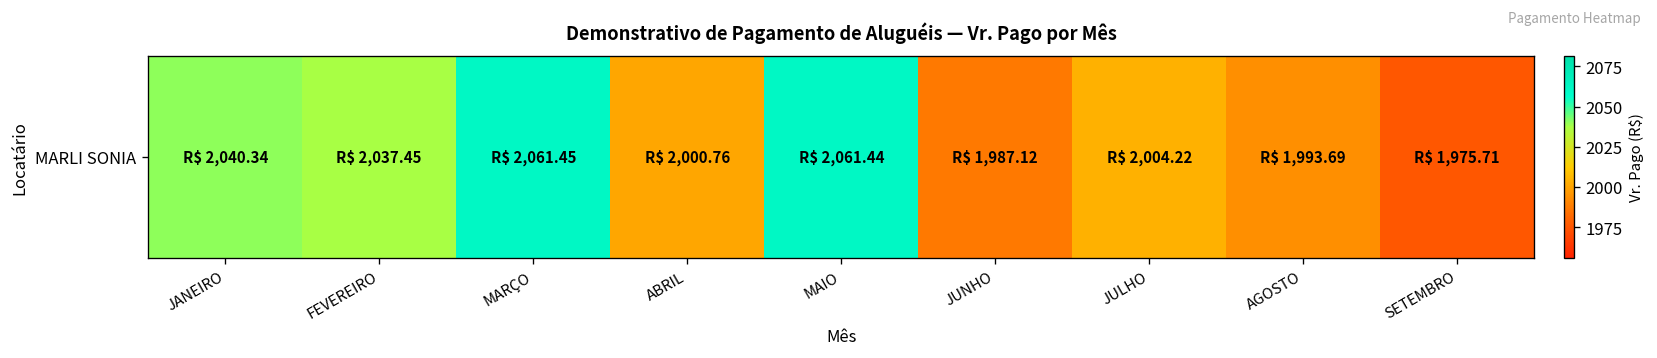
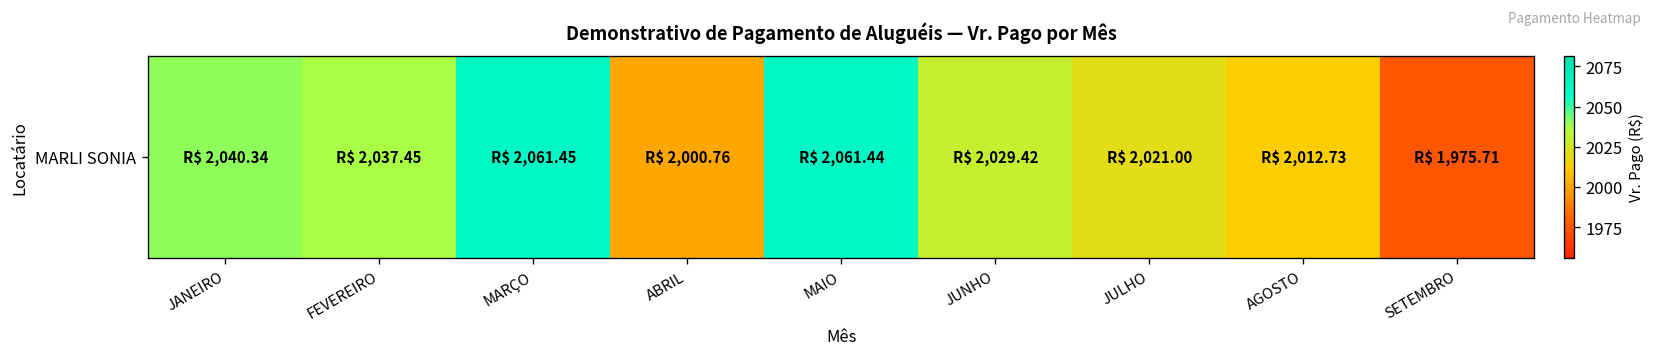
  {
    "MARLI SONIA": {
      "JANEIRO": "2,040.34",
      "FEVEREIRO": "2,037.45",
      "MARÇO": "2,061.45",
      "ABRIL": "2,000.76",
      "MAIO": "2,061.44",
-     "JUNHO": "1,987.12",
-     "JULHO": "2,004.22",
-     "AGOSTO": "1,993.69",
+     "JUNHO": "2,029.42",
+     "JULHO": "2,021.00",
+     "AGOSTO": "2,012.73",
      "SETEMBRO": "1,975.71"
    }
  }
